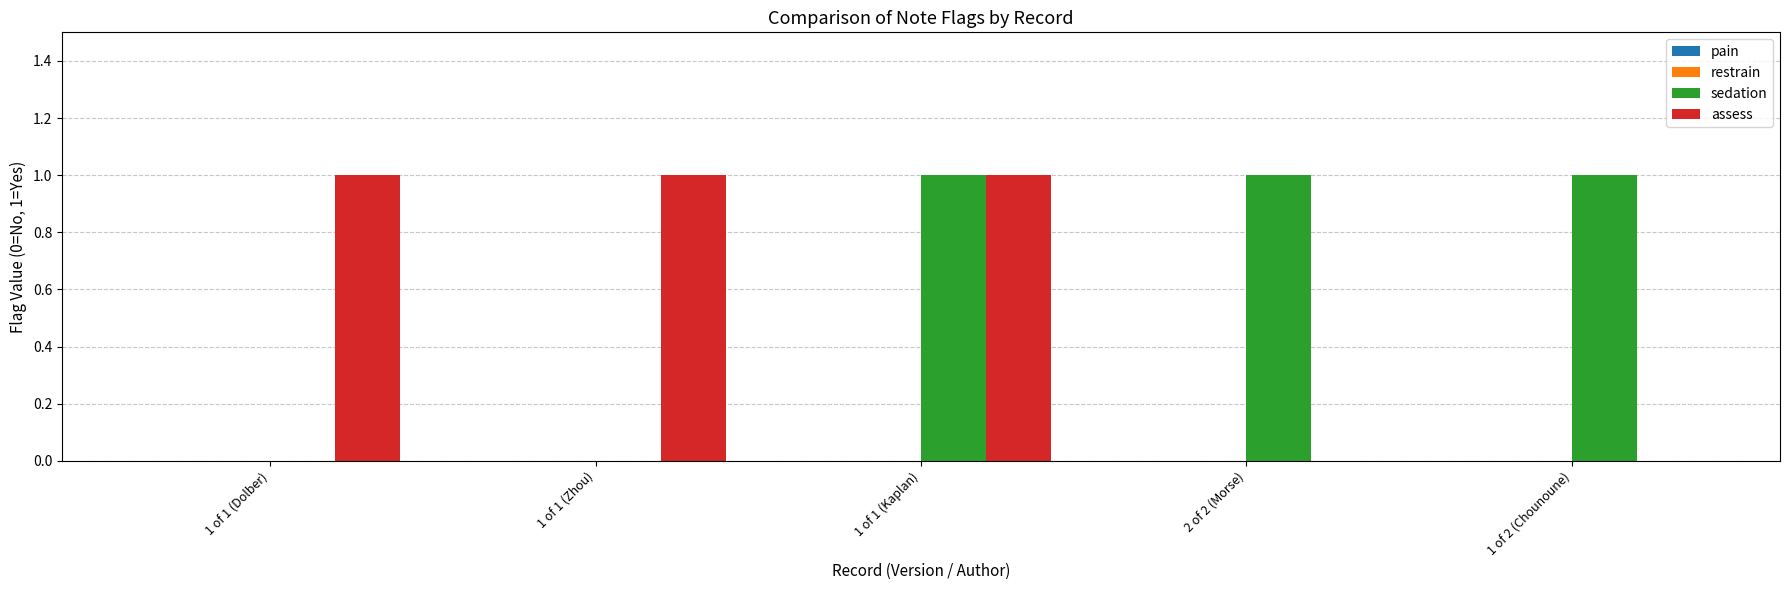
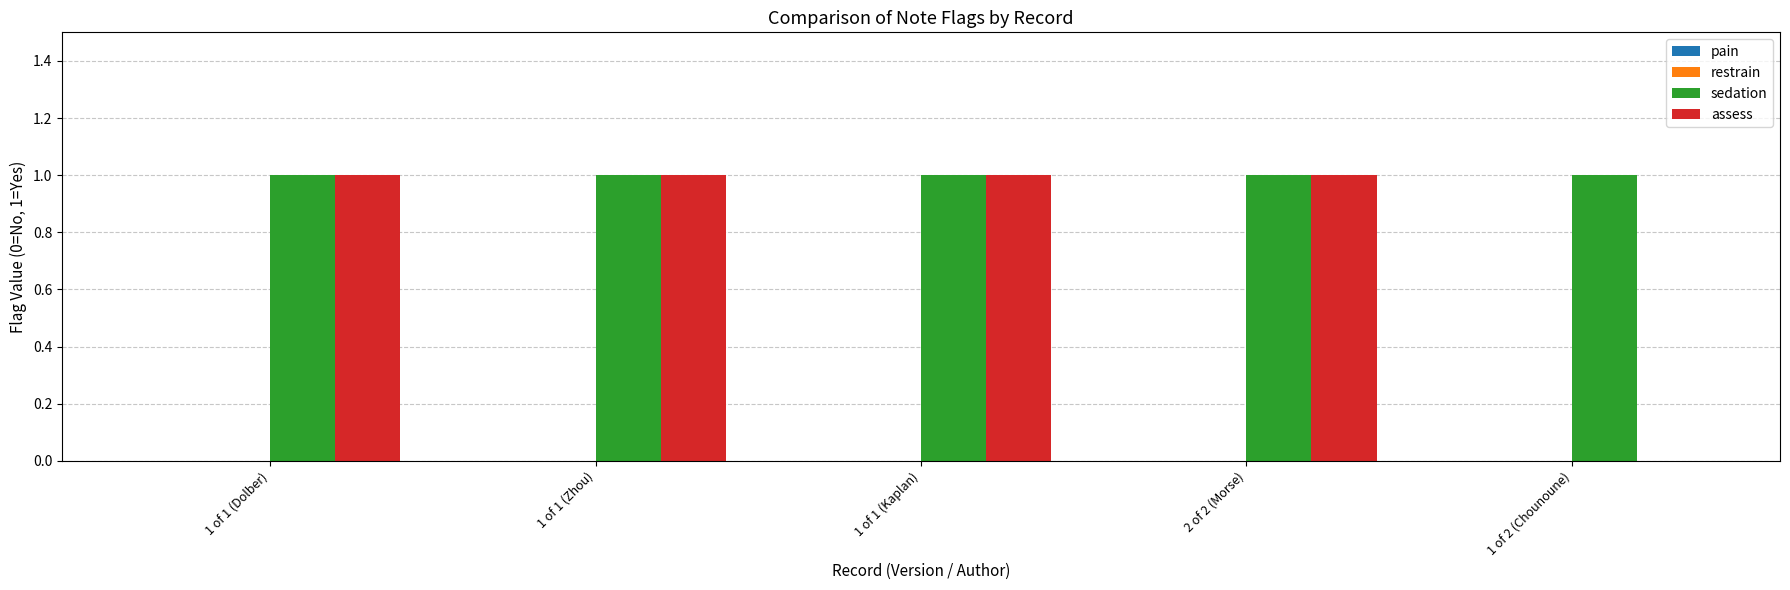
  {
    "pain": {
      "1 of 1 (Dolber)": 0,
      "1 of 1 (Zhou)": 0,
      "1 of 1 (Kaplan)": 0,
      "2 of 2 (Morse)": 0,
      "1 of 2 (Chounoune)": 0
    },
    "restrain": {
      "1 of 1 (Dolber)": 0,
      "1 of 1 (Zhou)": 0,
      "1 of 1 (Kaplan)": 0,
      "2 of 2 (Morse)": 0,
      "1 of 2 (Chounoune)": 0
    },
    "sedation": {
-     "1 of 1 (Dolber)": 0,
-     "1 of 1 (Zhou)": 0,
+     "1 of 1 (Dolber)": 1,
+     "1 of 1 (Zhou)": 1,
      "1 of 1 (Kaplan)": 1,
      "2 of 2 (Morse)": 1,
      "1 of 2 (Chounoune)": 1
    },
    "assess": {
      "1 of 1 (Dolber)": 1,
      "1 of 1 (Zhou)": 1,
      "1 of 1 (Kaplan)": 1,
-     "2 of 2 (Morse)": 0,
+     "2 of 2 (Morse)": 1,
      "1 of 2 (Chounoune)": 0
    }
  }
